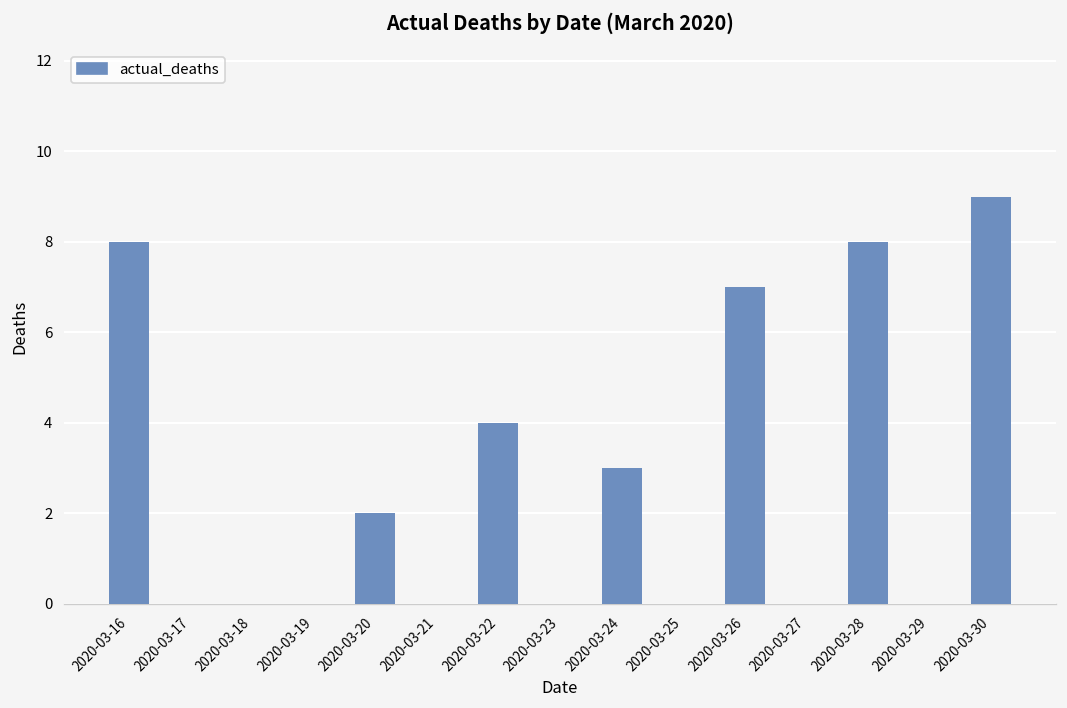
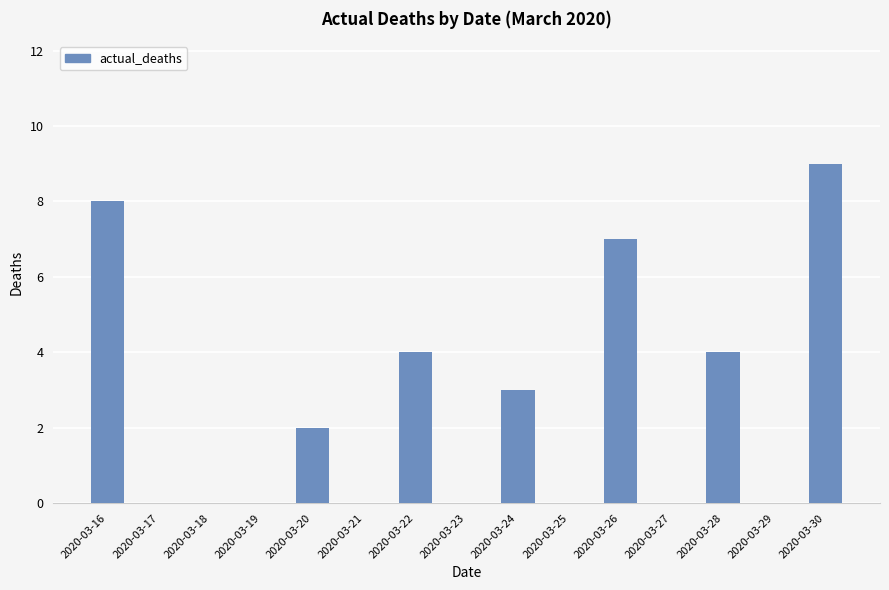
  {
    "2020-03-16": 8,
    "2020-03-17": 0,
    "2020-03-18": 0,
    "2020-03-19": 0,
    "2020-03-20": 2,
    "2020-03-21": 0,
    "2020-03-22": 4,
    "2020-03-23": 0,
    "2020-03-24": 3,
    "2020-03-25": 0,
    "2020-03-26": 7,
    "2020-03-27": 0,
-   "2020-03-28": 8,
+   "2020-03-28": 4,
    "2020-03-29": 0,
    "2020-03-30": 9
  }
